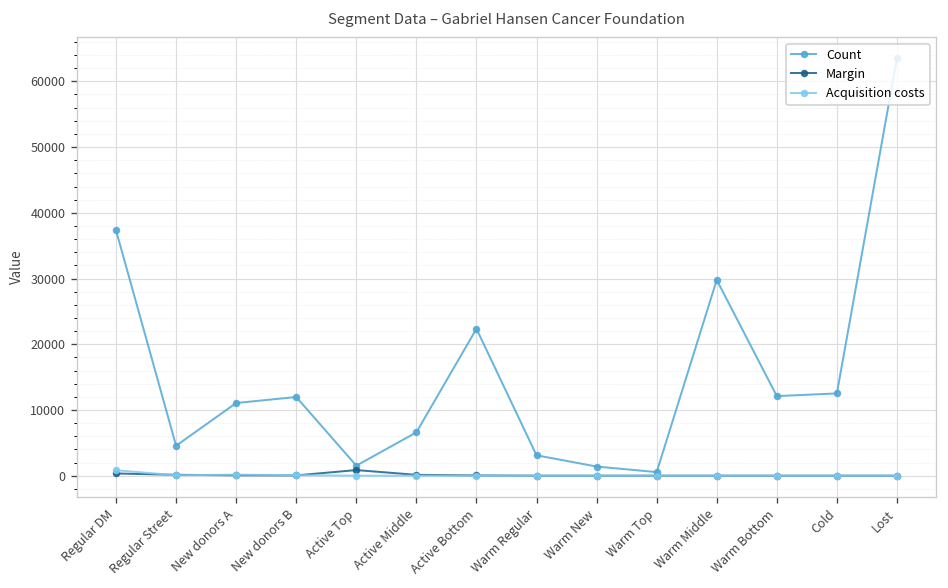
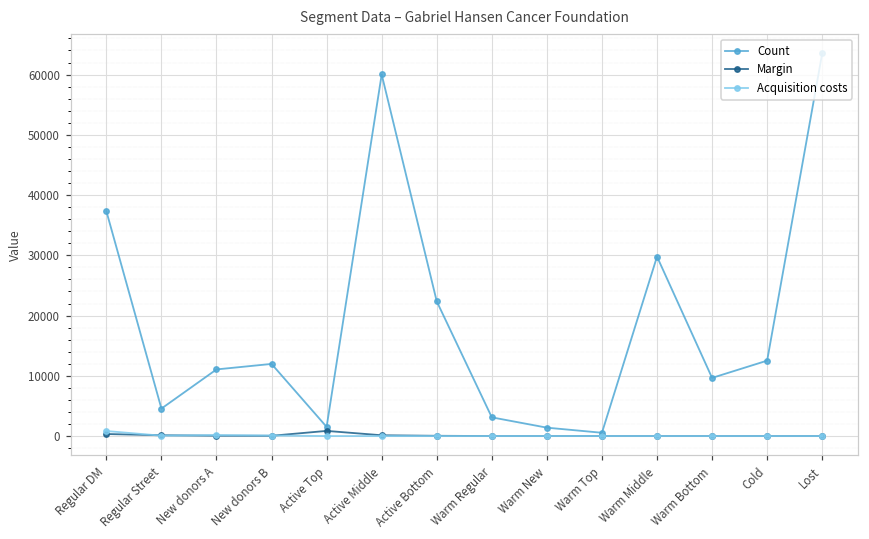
  {
    "Count": {
      "Regular DM": 37000,
      "Regular Street": 5000,
      "New donors A": 11000,
      "New donors B": 12000,
      "Active Top": 2000,
-     "Active Middle": 7000,
+     "Active Middle": 60000,
      "Active Bottom": 22000,
      "Warm Regular": 3000,
      "Warm New": 1000,
      "Warm Top": 1000,
      "Warm Middle": 30000,
-     "Warm Bottom": 12000,
+     "Warm Bottom": 10000,
      "Cold": 13000
    },
    "Margin": {
      "Regular DM": 0,
      "Active Top": 1000
    },
    "Acquisition costs": {
      "Regular DM": 1000,
      "Active Top": 0
    }
  }
